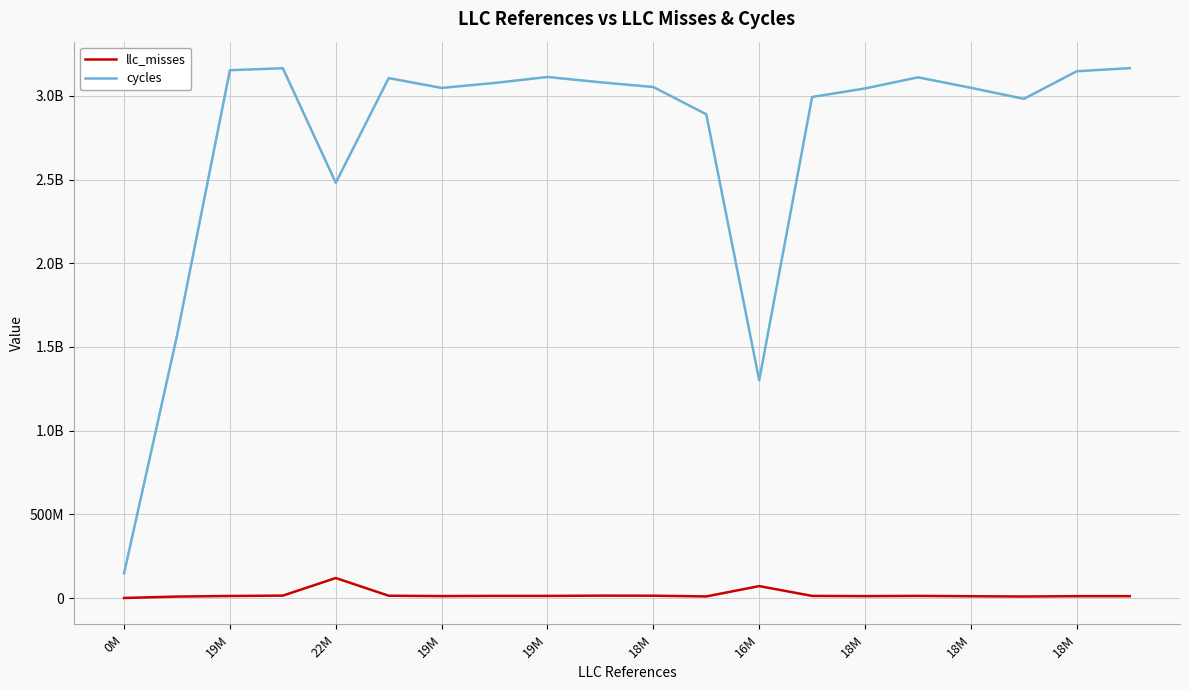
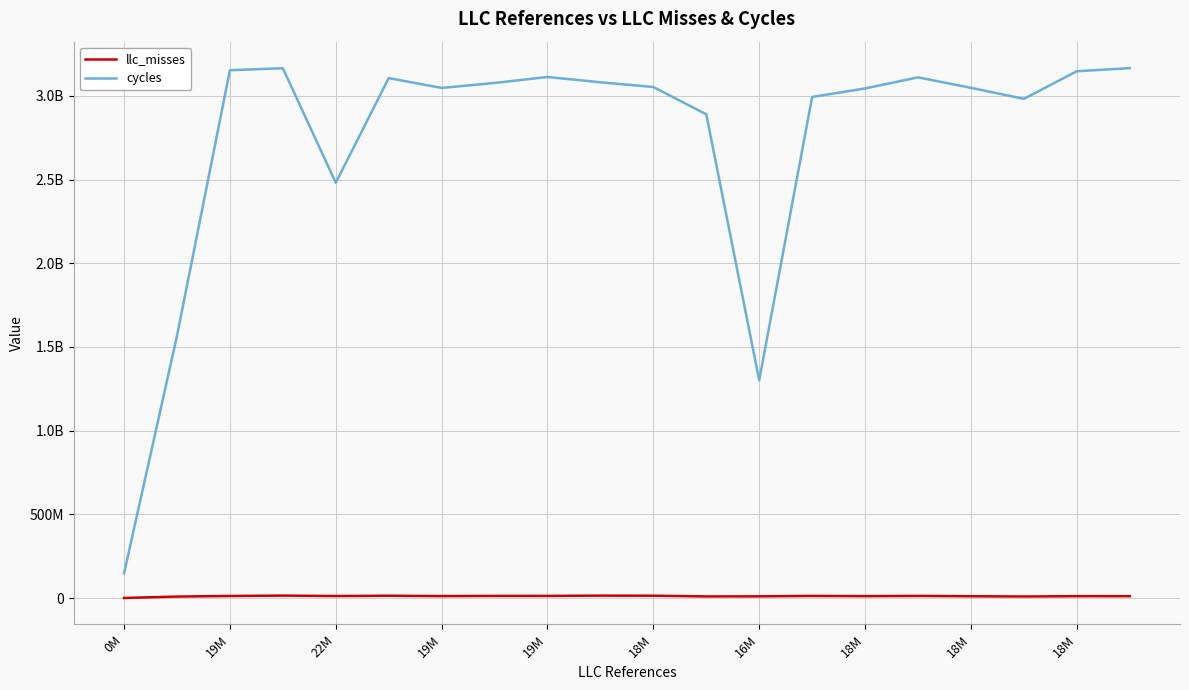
  {
    "llc_misses": {
      "0M": 0,
-     "22M": 120000000,
-     "16M": 70000000
+     "22M": 10000000,
+     "16M": 10000000
    },
    "cycles": {
      "0M": 150000000,
      "22M": 2480000000,
      "16M": 1300000000
    }
  }
